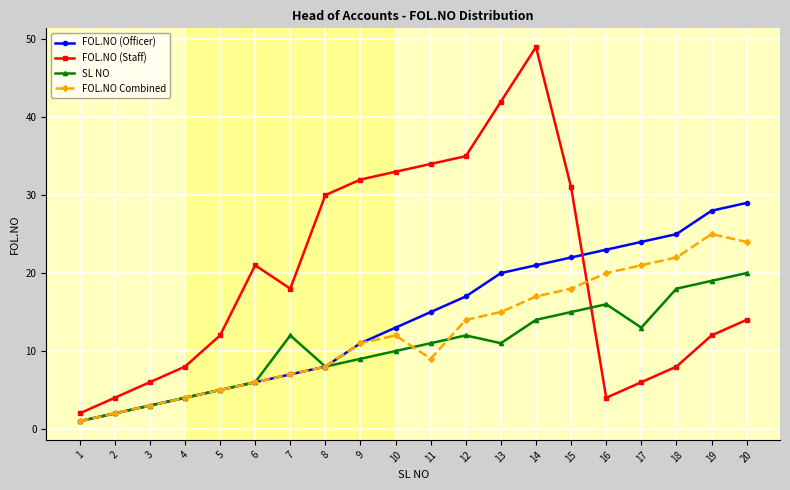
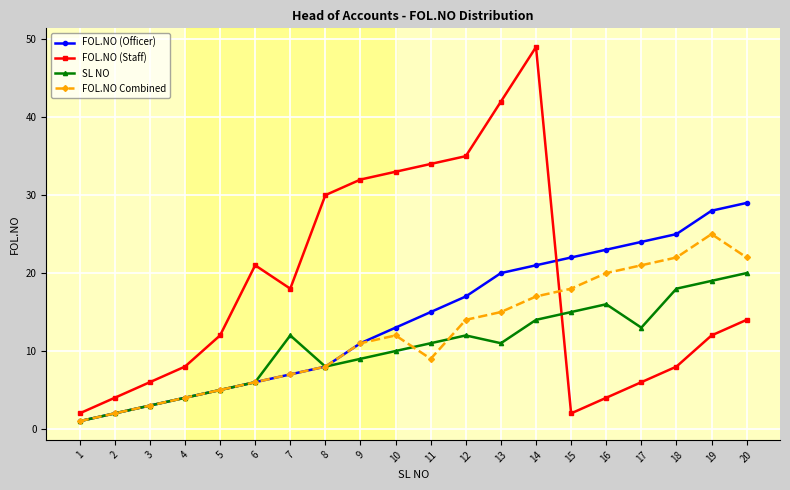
  {
    "FOL.NO (Officer)": {
      "10": 13,
      "11": 15,
      "12": 17,
      "13": 20,
      "14": 21,
      "15": 22,
      "16": 23,
      "17": 24,
      "18": 25,
      "19": 28,
      "20": 29
    },
    "FOL.NO (Staff)": {
      "1": 2,
      "2": 4,
      "3": 6,
      "4": 8,
      "5": 12,
      "6": 21,
      "7": 18,
      "8": 30,
      "9": 32,
      "10": 33,
      "11": 34,
      "12": 35,
      "13": 42,
      "14": 49,
-     "15": 31,
+     "15": 2,
      "16": 4,
      "17": 6,
      "18": 8,
      "19": 12,
      "20": 14
    },
    "SL NO": {
      "7": 12,
      "9": 9,
      "10": 10,
      "11": 11,
      "12": 12,
      "13": 11,
      "14": 14,
      "15": 15,
      "16": 16,
      "17": 13,
      "18": 18,
      "19": 19,
      "20": 20
    },
    "FOL.NO Combined": {
      "10": 12,
      "11": 9,
      "12": 14,
      "13": 15,
      "14": 17,
      "15": 18,
      "16": 20,
      "17": 21,
      "18": 22,
      "19": 25,
-     "20": 24
+     "20": 22
    }
  }
